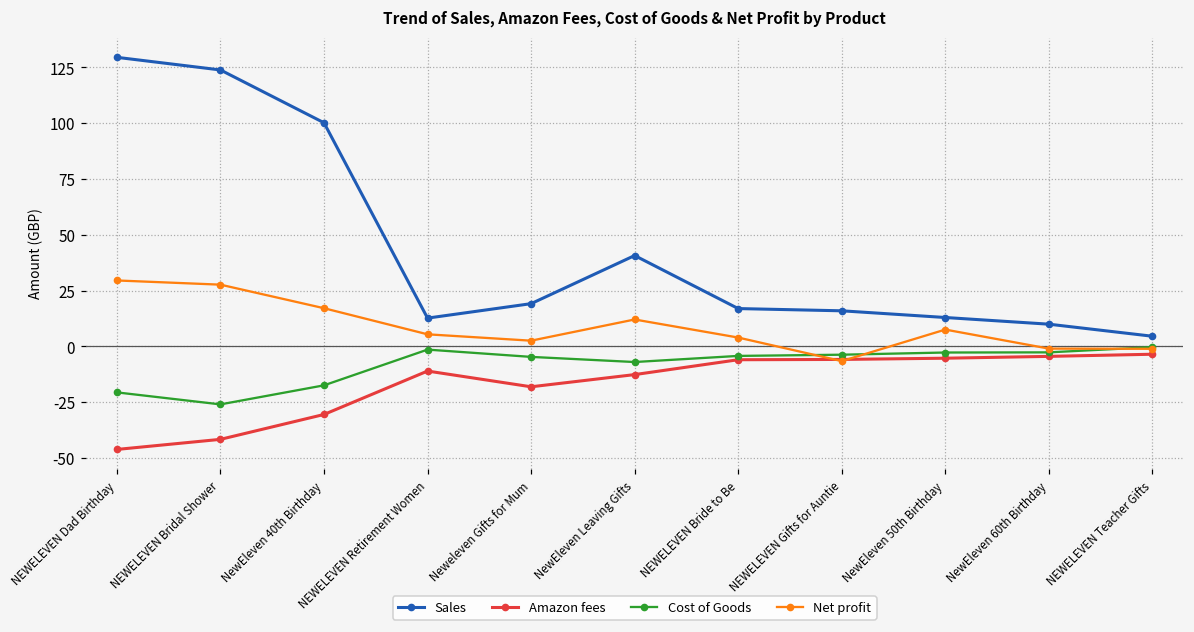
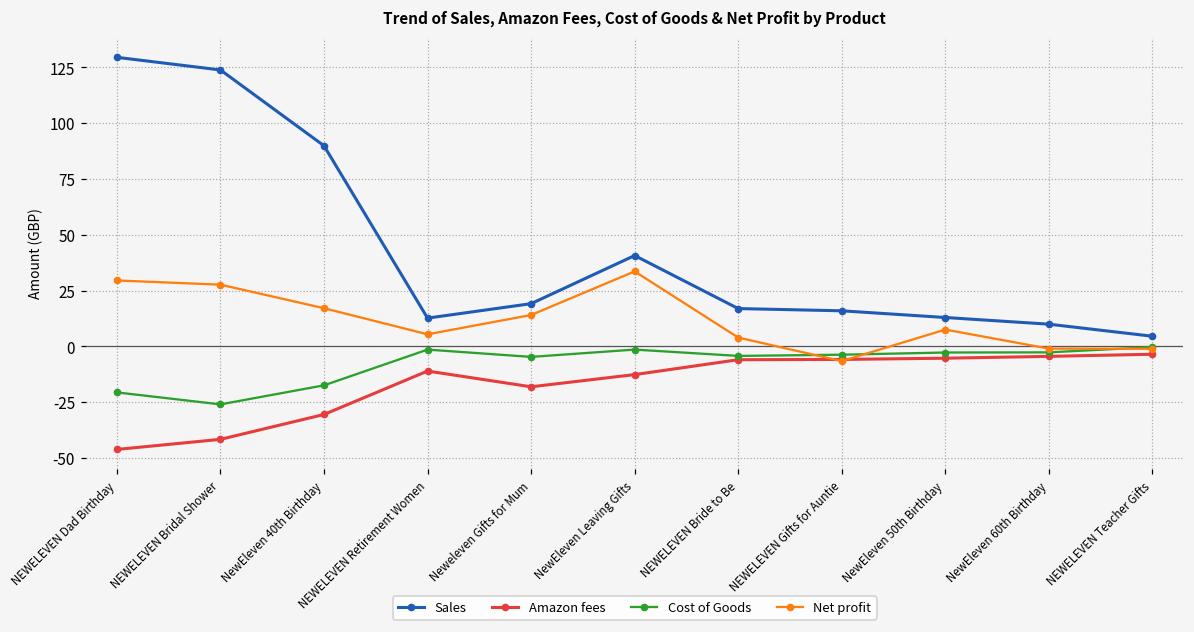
  {
    "Sales": {
      "NEWELEVEN Dad Birthday": 130,
      "NEWELEVEN Bridal Shower": 124,
-     "NewEleven 40th Birthday": 100,
+     "NewEleven 40th Birthday": 90,
      "NEWELEVEN Retirement Women": 13,
      "Neweleven Gifts for Mum": 19,
      "NewEleven Leaving Gifts": 41,
      "NEWELEVEN Bride to Be": 17,
      "NEWELEVEN Gifts for Auntie": 16,
      "NewEleven 50th Birthday": 13,
      "NewEleven 60th Birthday": 10,
      "NEWELEVEN Teacher Gifts": 5
    },
    "Amazon fees": {
      "NEWELEVEN Dad Birthday": -46,
      "NEWELEVEN Bridal Shower": -42,
      "NewEleven 40th Birthday": -30,
      "NEWELEVEN Retirement Women": -11,
      "Neweleven Gifts for Mum": -18,
      "NewEleven Leaving Gifts": -13,
      "NEWELEVEN Bride to Be": -6,
      "NewEleven 50th Birthday": -5,
      "NewEleven 60th Birthday": -4,
      "NEWELEVEN Teacher Gifts": -3
    },
    "Cost of Goods": {
      "NEWELEVEN Dad Birthday": -21,
      "NEWELEVEN Bridal Shower": -26,
      "NewEleven 40th Birthday": -17,
      "NEWELEVEN Retirement Women": -1,
      "Neweleven Gifts for Mum": -5,
-     "NewEleven Leaving Gifts": -7,
+     "NewEleven Leaving Gifts": -1,
      "NEWELEVEN Bride to Be": -4,
      "NEWELEVEN Gifts for Auntie": -4,
      "NewEleven 50th Birthday": -3,
      "NewEleven 60th Birthday": -3
    },
    "Net profit": {
      "NEWELEVEN Dad Birthday": 30,
      "NEWELEVEN Bridal Shower": 28,
      "NewEleven 40th Birthday": 17,
      "NEWELEVEN Retirement Women": 5,
-     "Neweleven Gifts for Mum": 3,
-     "NewEleven Leaving Gifts": 12,
+     "Neweleven Gifts for Mum": 14,
+     "NewEleven Leaving Gifts": 34,
      "NEWELEVEN Bride to Be": 4,
      "NewEleven 50th Birthday": 8,
      "NewEleven 60th Birthday": -1
    }
  }
